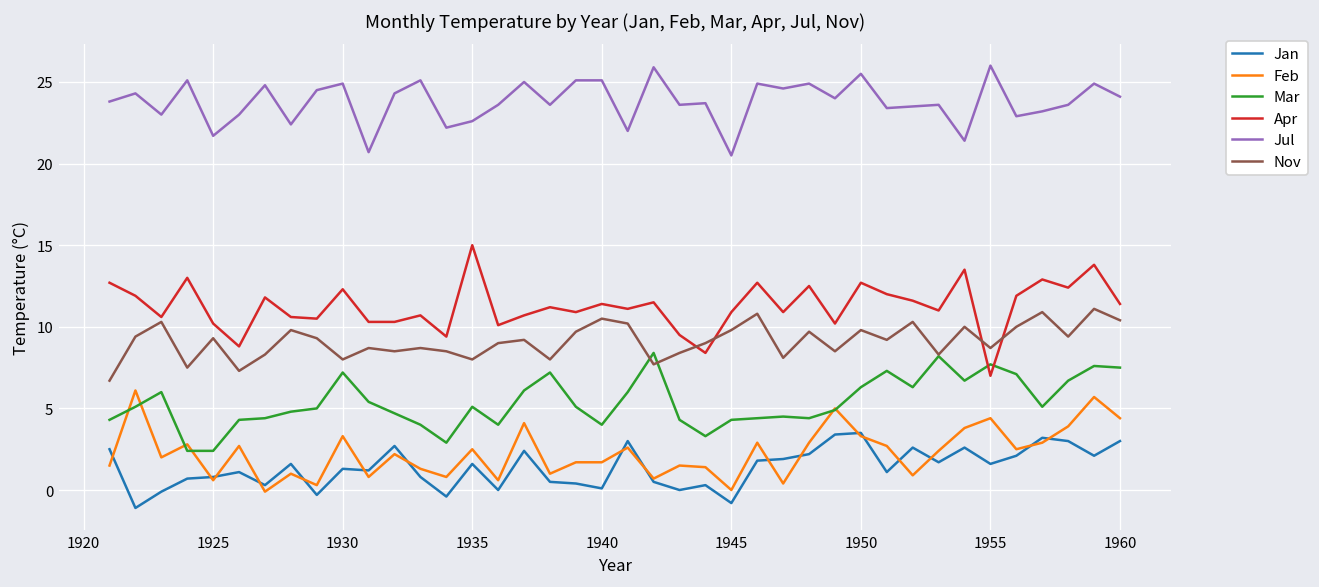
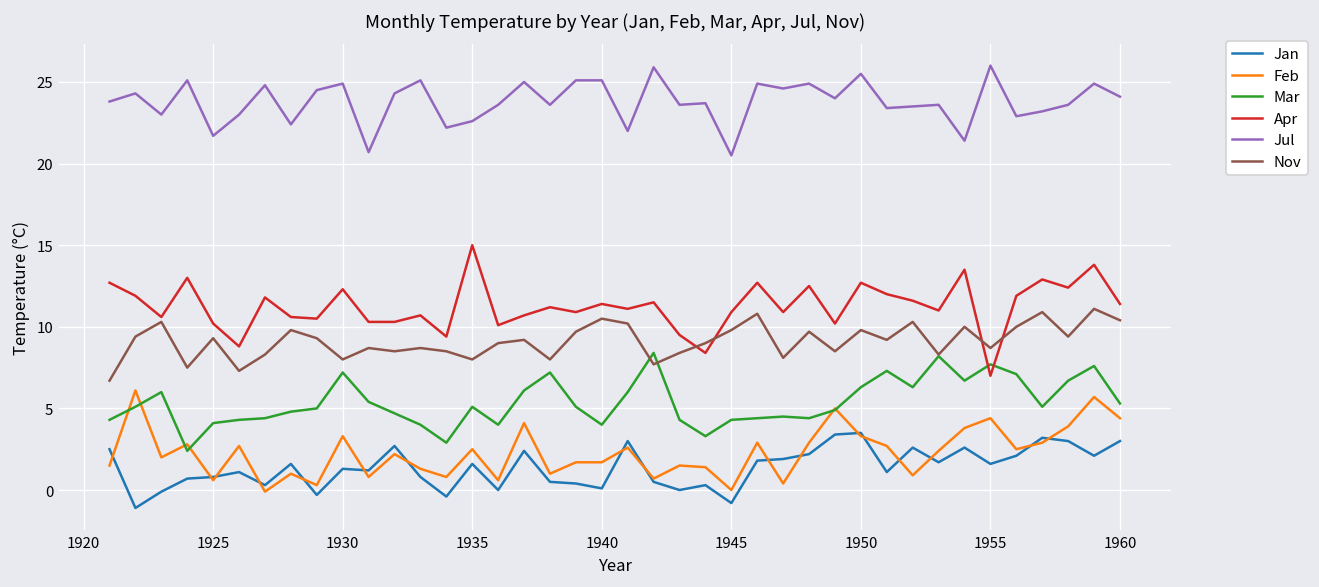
  {
    "Jan": {
      "1925": 0.8,
      "1930": 1.3,
      "1935": 1.6,
      "1940": 0.1,
      "1945": -0.8,
      "1950": 3.5,
      "1955": 1.6,
      "1960": 3.0
    },
    "Feb": {
      "1925": 0.6,
      "1930": 3.3,
      "1935": 2.5,
      "1940": 1.7,
      "1945": 0.0,
      "1950": 3.3,
      "1955": 4.4,
      "1960": 4.4
    },
    "Mar": {
-     "1925": 2.4,
+     "1925": 4.1,
      "1930": 7.2,
      "1935": 5.1,
      "1940": 4.0,
      "1945": 4.3,
      "1950": 6.3,
      "1955": 7.7,
-     "1960": 7.5
+     "1960": 5.3
    },
    "Apr": {
      "1925": 10.2,
      "1930": 12.3,
      "1935": 15.0,
      "1940": 11.4,
      "1945": 10.9,
      "1950": 12.7,
      "1955": 7.0,
      "1960": 11.4
    },
    "Jul": {
      "1925": 21.7,
      "1930": 24.9,
      "1935": 22.6,
      "1940": 25.1,
      "1945": 20.5,
      "1950": 25.5,
      "1955": 26.0,
      "1960": 24.1
    },
    "Nov": {
      "1925": 9.3,
      "1930": 8.0,
      "1935": 8.0,
      "1940": 10.5,
      "1945": 9.8,
      "1950": 9.8,
      "1955": 8.7,
      "1960": 10.4
    }
  }
